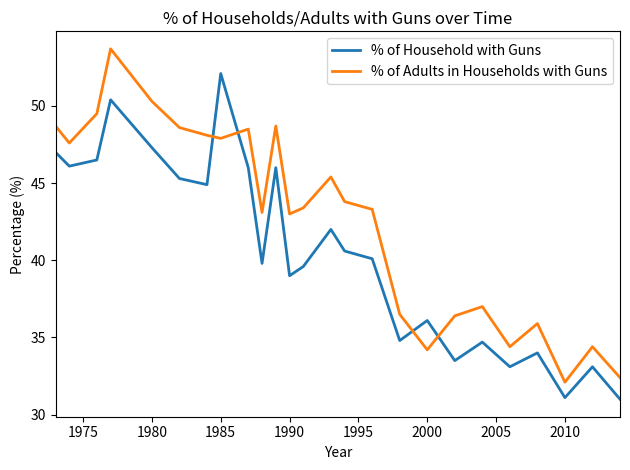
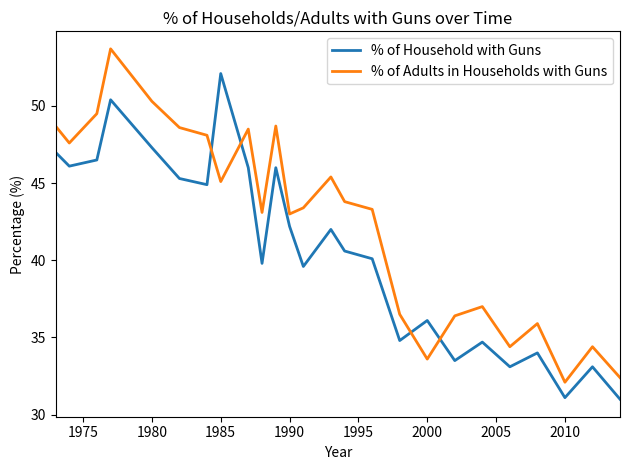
  {
    "% of Household with Guns": {
      "1980": 47.3,
      "1985": 52.1,
-     "1990": 39.0,
+     "1990": 42.2,
      "2000": 36.1,
      "2010": 31.1
    },
    "% of Adults in Households with Guns": {
      "1980": 50.3,
-     "1985": 47.9,
+     "1985": 45.1,
      "1990": 43.0,
-     "2000": 34.2,
+     "2000": 33.6,
      "2010": 32.1
    }
  }
